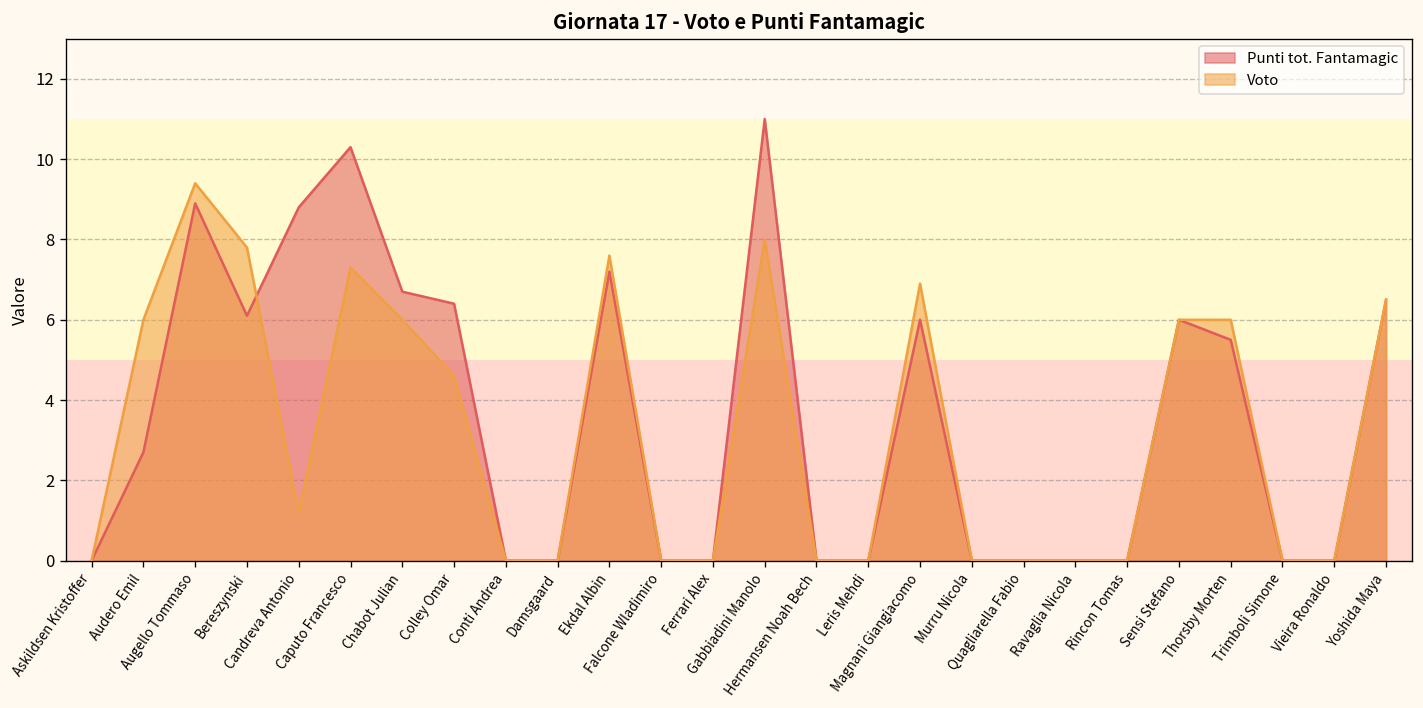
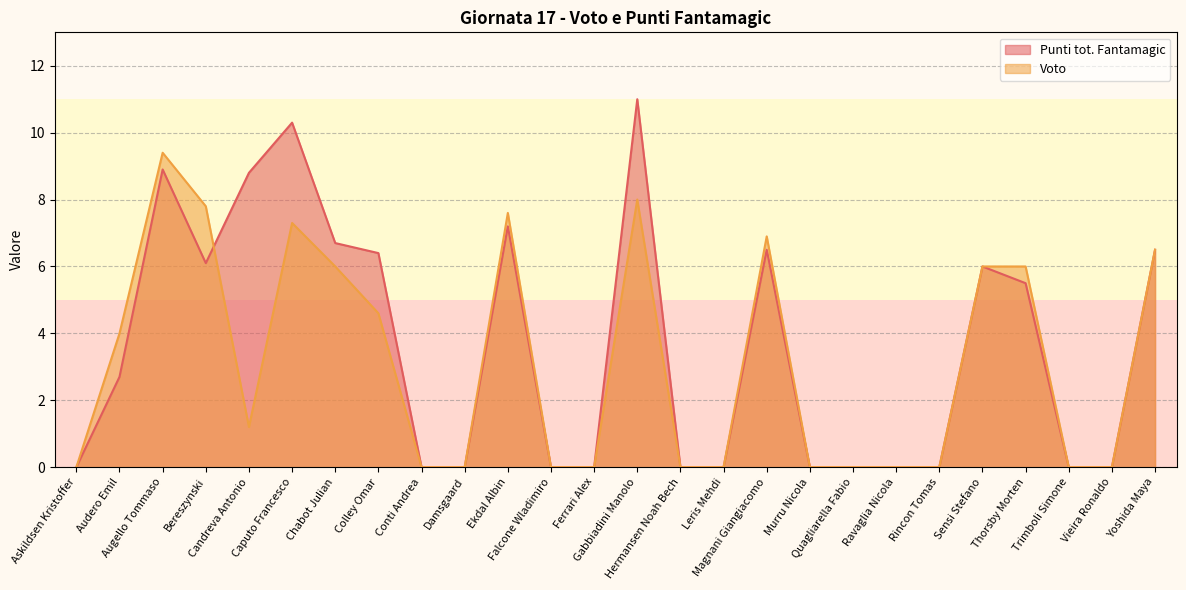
  {
    "Punti tot. Fantamagic": {
      "Audero Emil": 2.7,
      "Augello Tommaso": 8.9,
      "Bereszynski": 6.1,
      "Candreva Antonio": 8.8,
      "Caputo Francesco": 10.3,
      "Chabot Julian": 6.7,
      "Colley Omar": 6.4,
      "Ekdal Albin": 7.2,
      "Gabbiadini Manolo": 11.0,
-     "Magnani Giangiacomo": 6.0,
+     "Magnani Giangiacomo": 6.5,
      "Thorsby Morten": 5.5
    },
    "Voto": {
-     "Audero Emil": 6,
+     "Audero Emil": 4,
      "Augello Tommaso": 9.4,
      "Bereszynski": 7.8,
      "Candreva Antonio": 1.2,
      "Caputo Francesco": 7.3,
      "Chabot Julian": 6,
      "Colley Omar": 4.6,
      "Ekdal Albin": 7.6,
      "Gabbiadini Manolo": 8,
      "Magnani Giangiacomo": 6.9,
      "Thorsby Morten": 6
    }
  }
